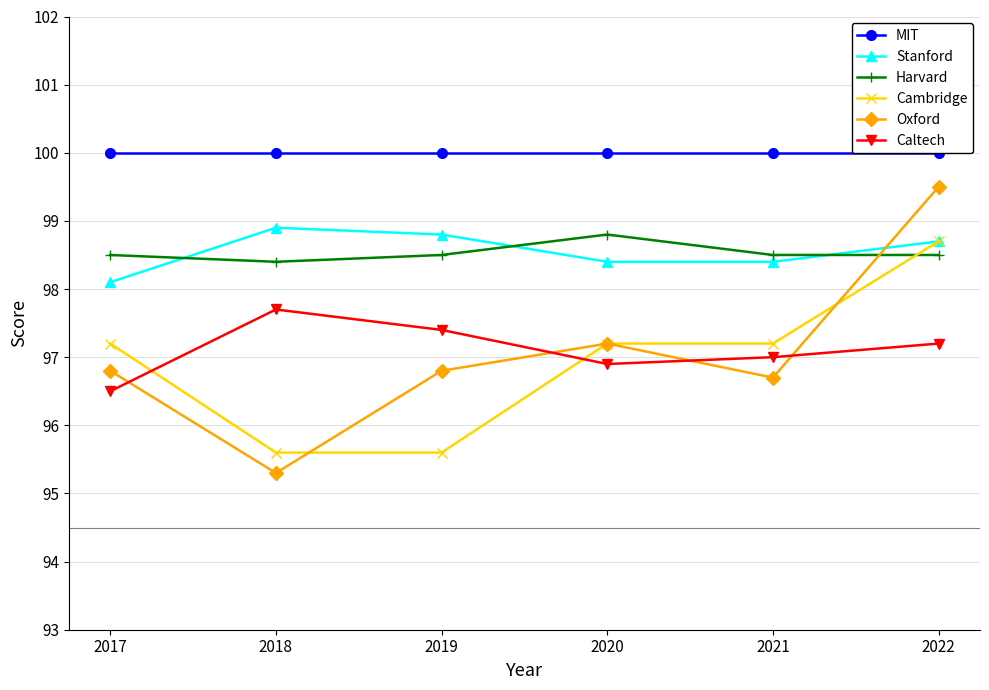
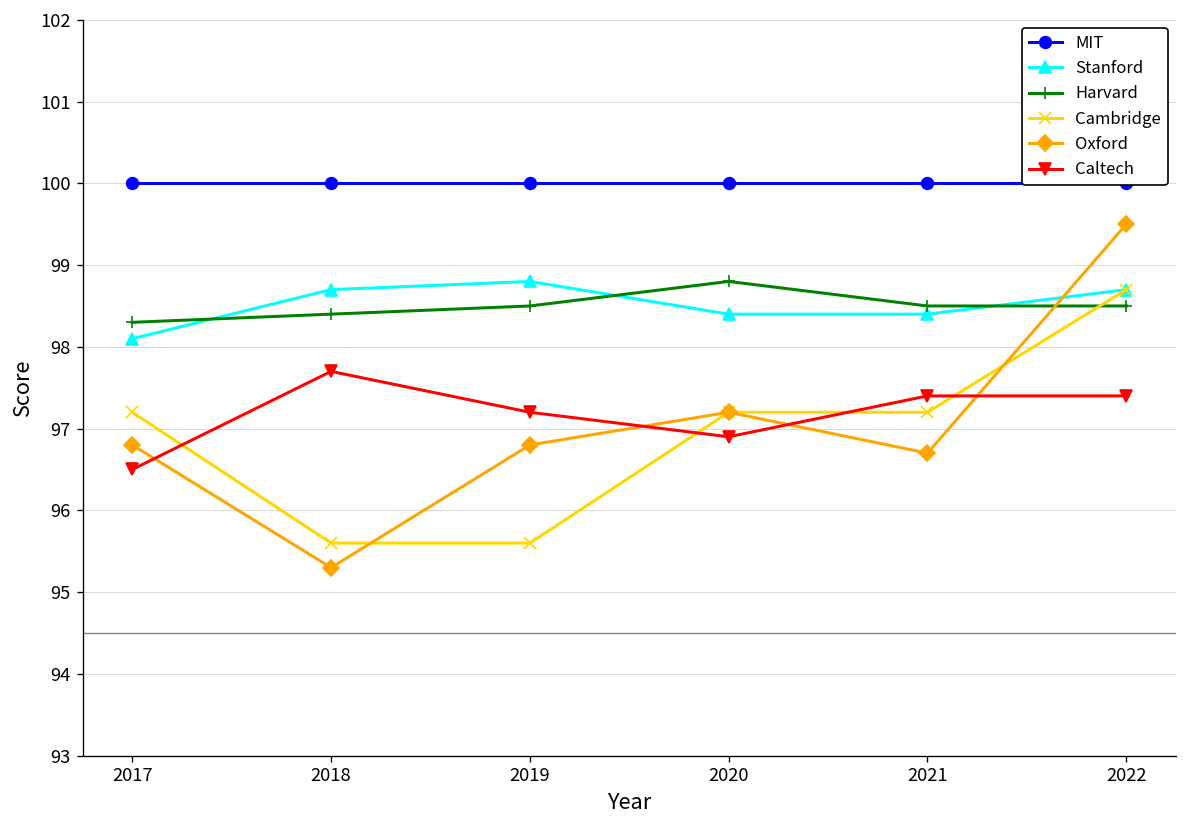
  {
    "MIT": {
      "2017": 100.0,
      "2018": 100.0,
      "2019": 100.0,
      "2020": 100.0,
      "2021": 100.0
    },
    "Stanford": {
      "2017": 98.1,
-     "2018": 98.9,
+     "2018": 98.7,
      "2019": 98.8,
      "2020": 98.4,
      "2021": 98.4
    },
    "Harvard": {
-     "2017": 98.5,
+     "2017": 98.3,
      "2018": 98.4,
      "2019": 98.5,
      "2020": 98.8,
      "2021": 98.5,
      "2022": 98.5
    },
    "Caltech": {
      "2017": 96.5,
      "2018": 97.7,
-     "2019": 97.4,
+     "2019": 97.2,
      "2020": 96.9,
-     "2021": 97.0,
-     "2022": 97.2
+     "2021": 97.4,
+     "2022": 97.4
    }
  }
